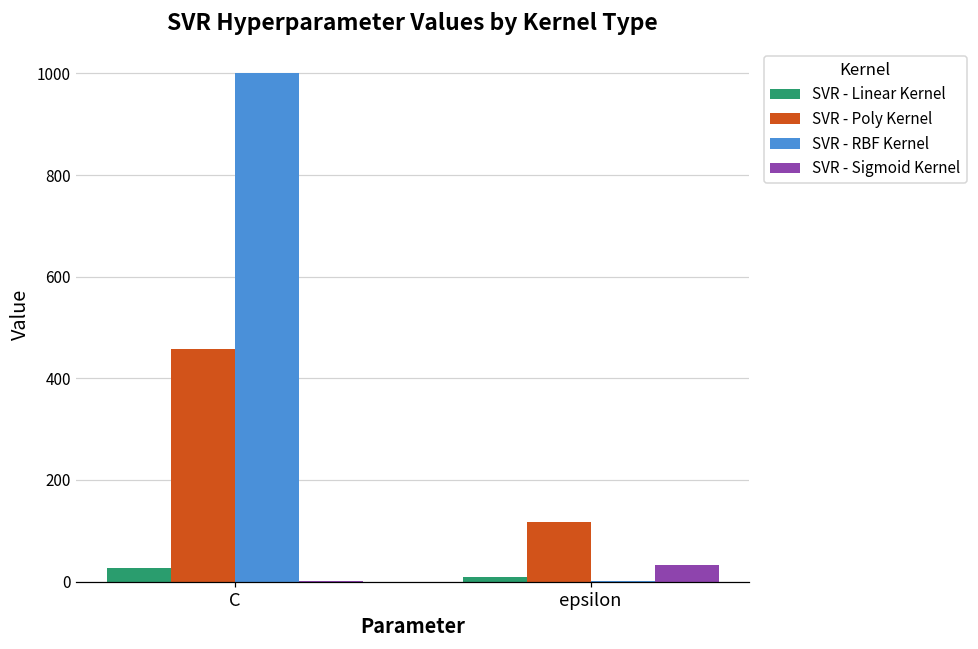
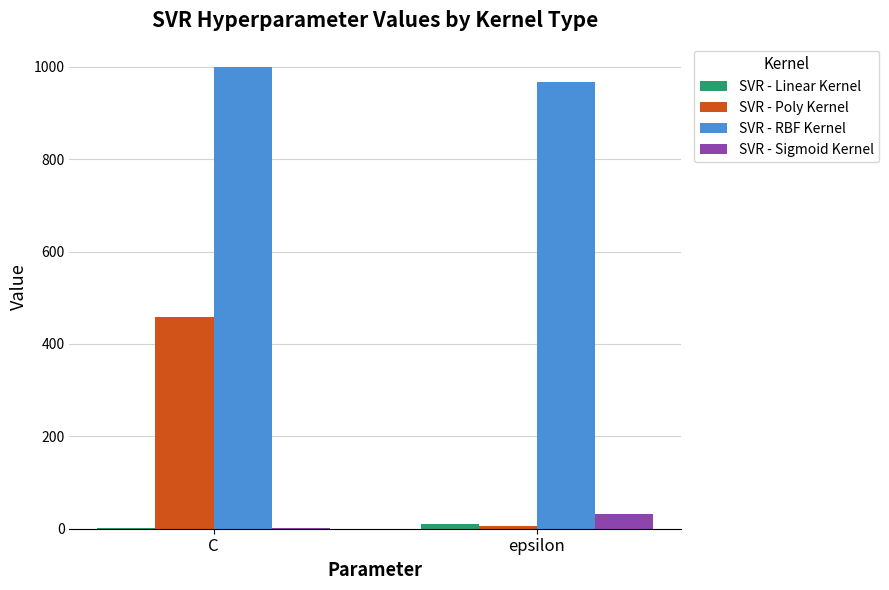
  {
    "SVR - Linear Kernel": {
-     "C": 30,
+     "C": 0,
      "epsilon": 10
    },
    "SVR - Poly Kernel": {
      "C": 460,
-     "epsilon": 120
+     "epsilon": 10
    },
    "SVR - RBF Kernel": {
      "C": 1000,
-     "epsilon": 0
+     "epsilon": 970
    },
    "SVR - Sigmoid Kernel": {
      "epsilon": 30
    }
  }
